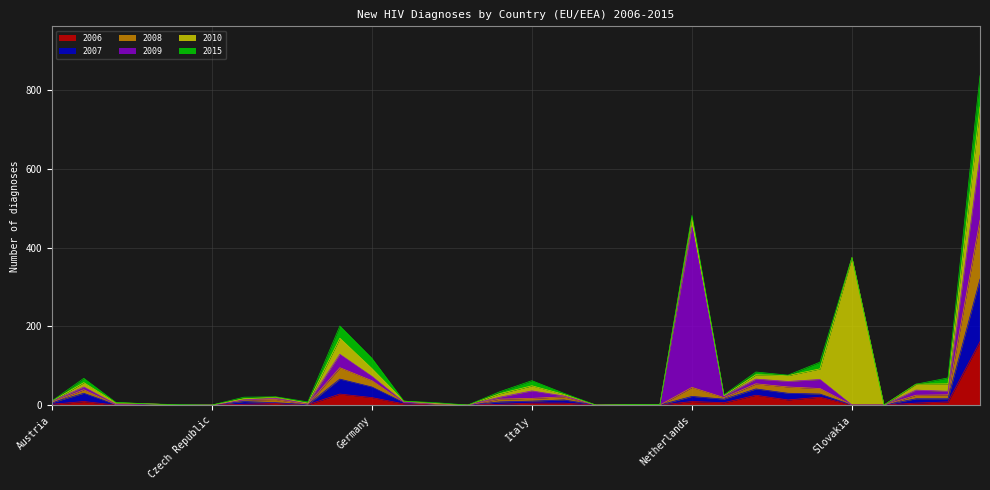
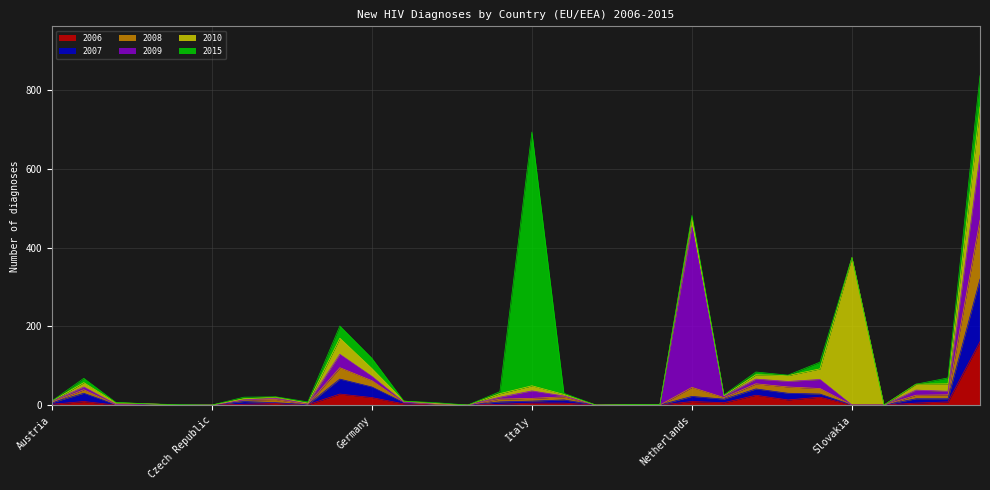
  {
    "2006": {
      "Germany": 20,
      "Netherlands": 10
    },
    "2007": {
      "Germany": 30,
      "Netherlands": 10
    },
    "2008": {
      "Germany": 20,
      "Italy": 10,
      "Netherlands": 20
    },
    "2009": {
      "Germany": 10,
      "Italy": 20,
      "Netherlands": 410
    },
    "2010": {
      "Germany": 20,
      "Italy": 10
    },
    "2015": {
      "Germany": 30,
-     "Italy": 10
+     "Italy": 650
    }
  }
